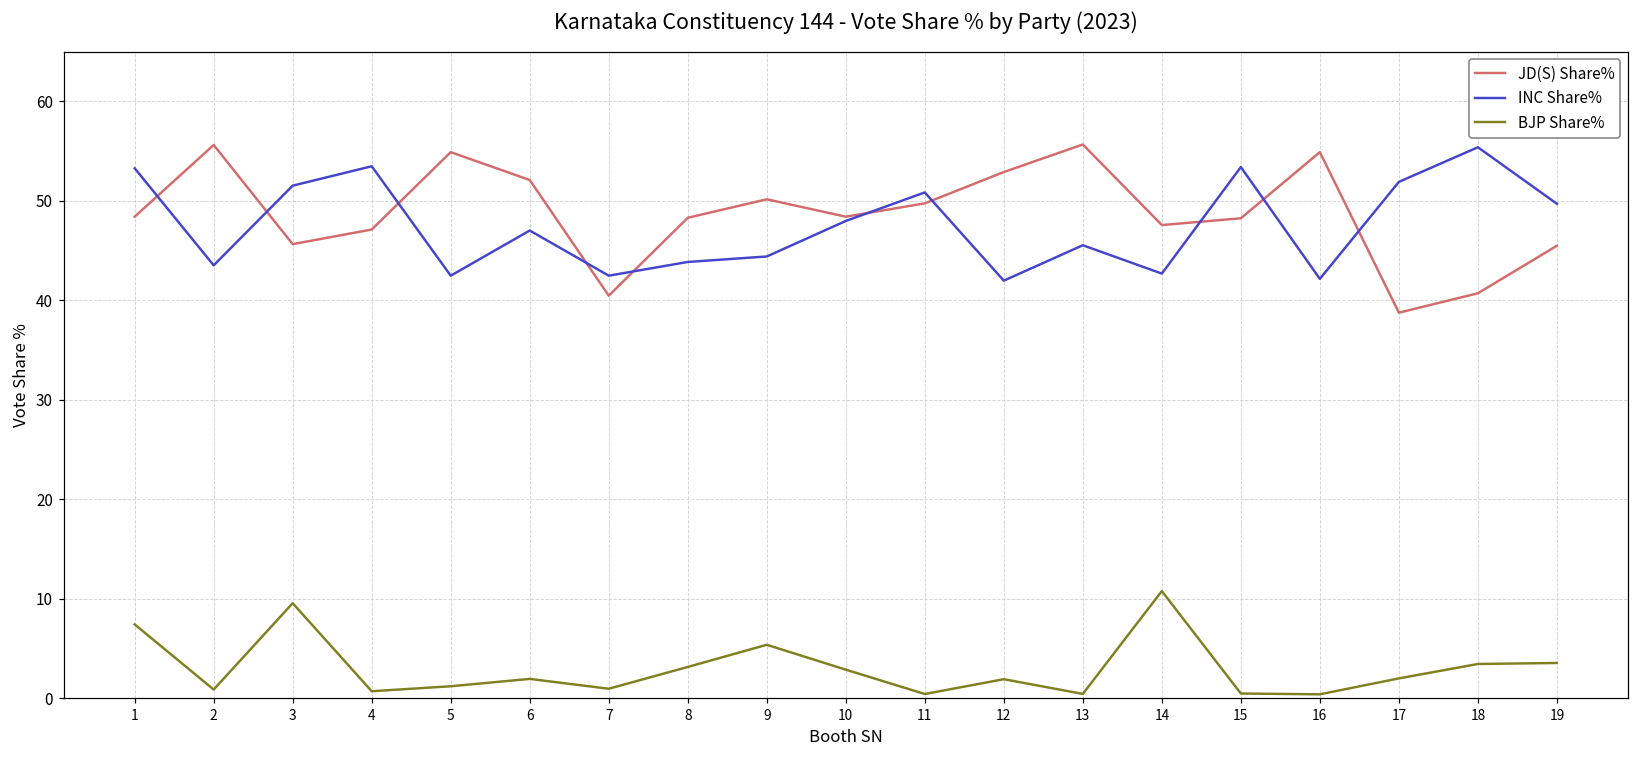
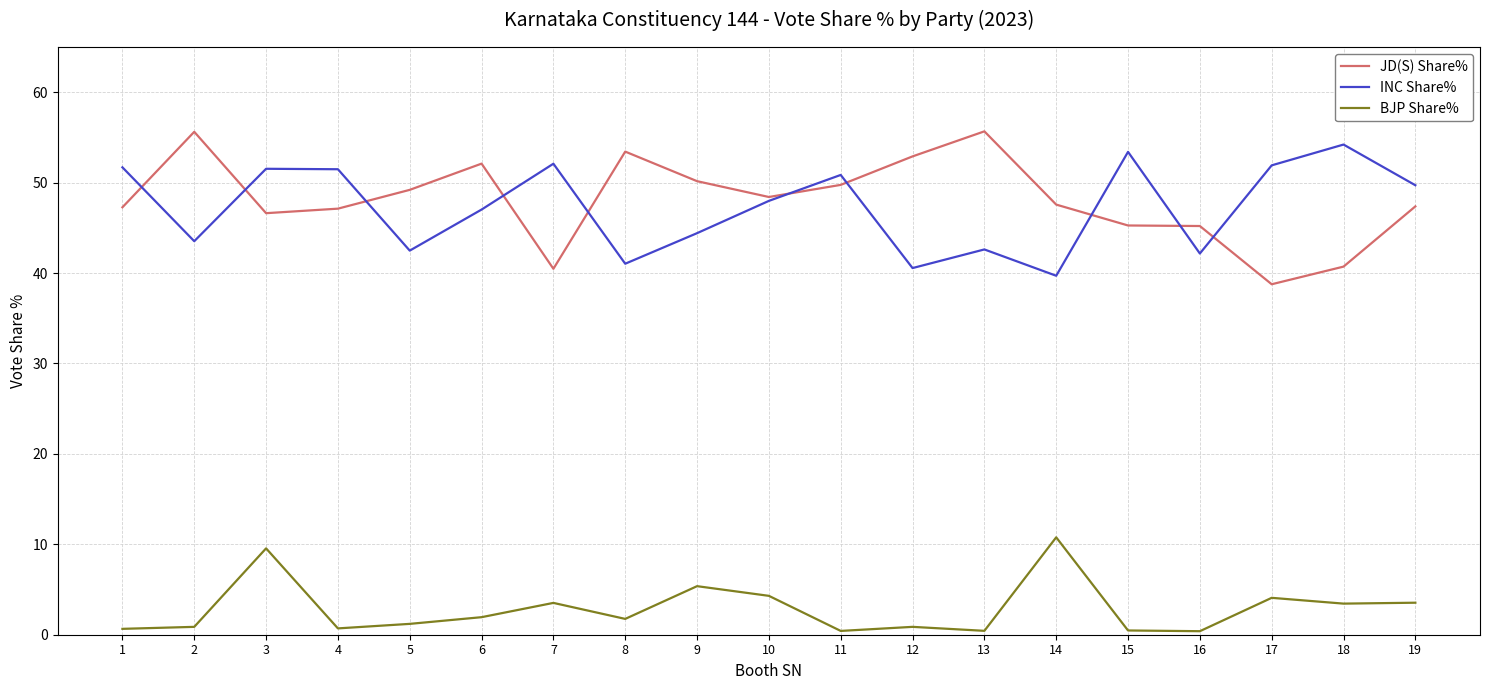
  {
    "JD(S) Share%": {
-     "1": 48,
+     "1": 47,
      "2": 56,
-     "3": 46,
+     "3": 47,
      "4": 47,
-     "5": 55,
+     "5": 49,
      "6": 52,
      "7": 40,
-     "8": 48,
+     "8": 53,
      "9": 50,
      "10": 48,
      "11": 50,
      "12": 53,
      "13": 56,
      "14": 48,
-     "15": 48,
-     "16": 55,
+     "15": 45,
+     "16": 45,
      "17": 39,
      "18": 41,
-     "19": 45
+     "19": 47
    },
    "INC Share%": {
-     "1": 53,
+     "1": 52,
      "2": 44,
      "3": 52,
-     "4": 53,
+     "4": 51,
      "5": 42,
      "6": 47,
-     "7": 42,
-     "8": 44,
+     "7": 52,
+     "8": 41,
      "9": 44,
      "10": 48,
      "11": 51,
-     "12": 42,
-     "13": 46,
-     "14": 43,
+     "12": 41,
+     "13": 43,
+     "14": 40,
      "15": 53,
      "16": 42,
      "17": 52,
-     "18": 55,
+     "18": 54,
      "19": 50
    },
    "BJP Share%": {
-     "1": 7,
+     "1": 1,
      "2": 1,
      "3": 10,
      "4": 1,
      "5": 1,
      "6": 2,
-     "7": 1,
-     "8": 3,
+     "7": 4,
+     "8": 2,
      "9": 5,
-     "10": 3,
+     "10": 4,
      "11": 0,
-     "12": 2,
+     "12": 1,
      "13": 0,
      "14": 11,
      "15": 0,
      "16": 0,
-     "17": 2,
+     "17": 4,
      "18": 3,
      "19": 4
    }
  }
